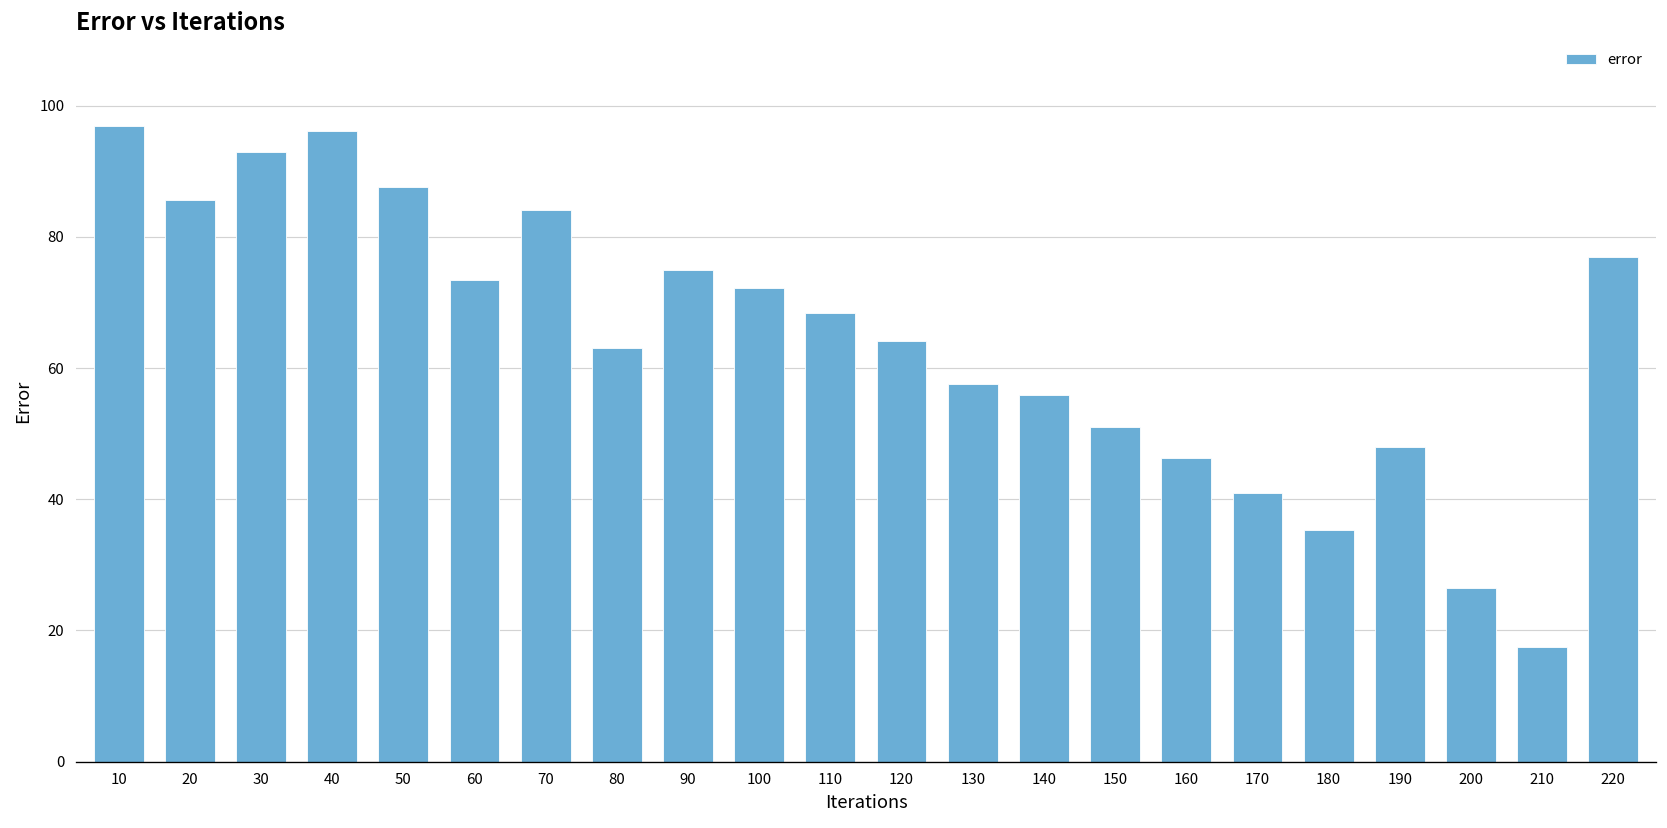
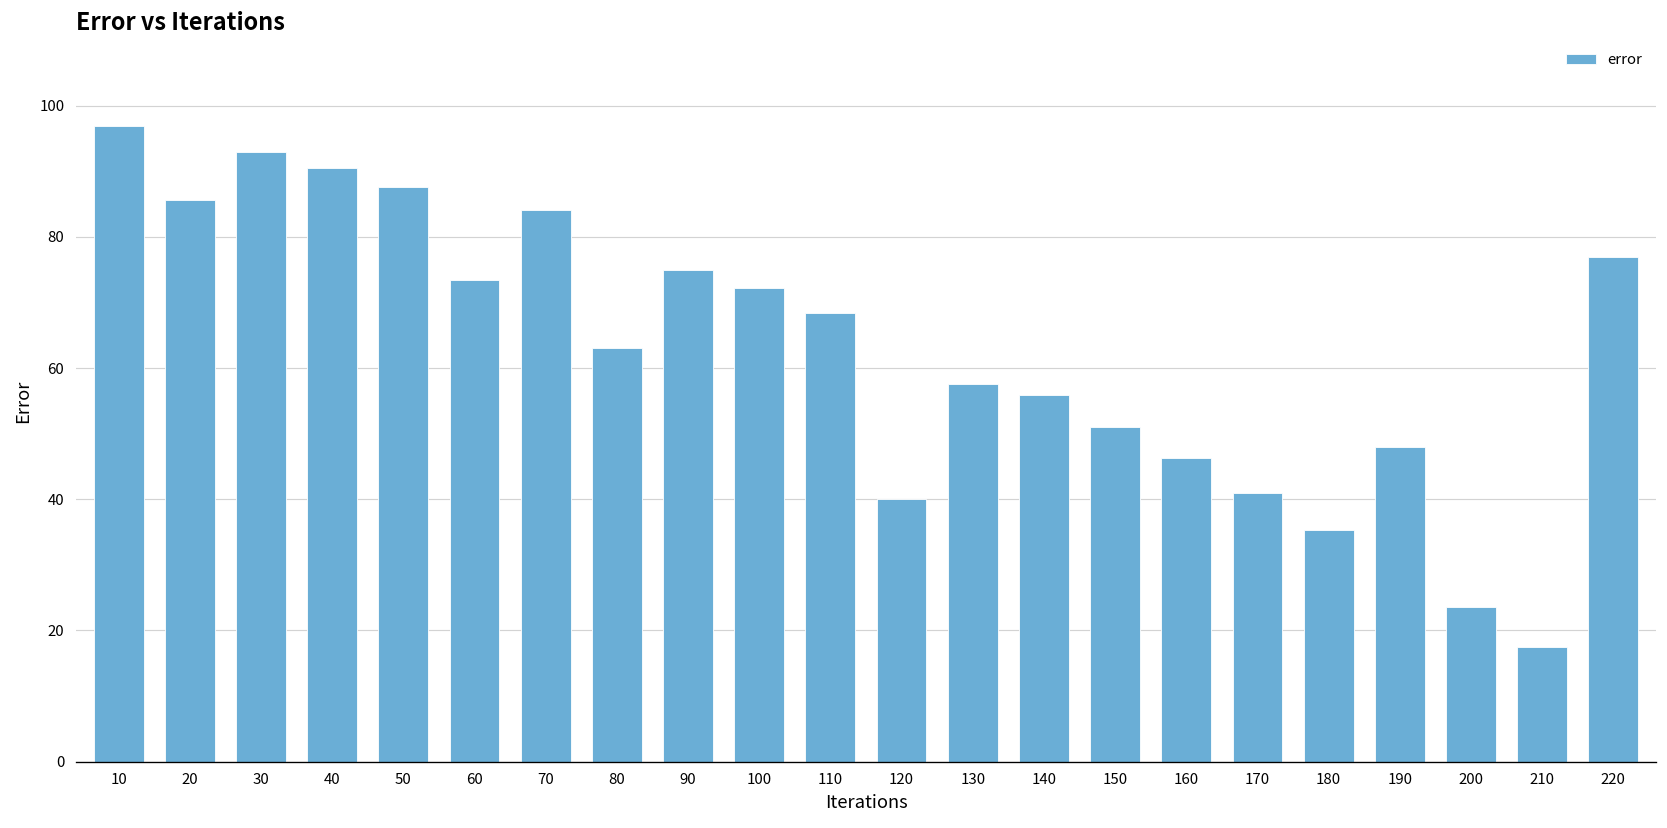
  {
    "10": 97,
    "20": 86,
    "30": 93,
-   "40": 96,
+   "40": 90,
    "50": 88,
    "60": 73,
    "70": 84,
    "80": 63,
    "90": 75,
    "100": 72,
    "110": 68,
-   "120": 64,
+   "120": 40,
    "130": 58,
    "140": 56,
    "150": 51,
    "160": 46,
    "170": 41,
    "180": 35,
    "190": 48,
-   "200": 26,
+   "200": 24,
    "210": 17,
    "220": 77
  }
